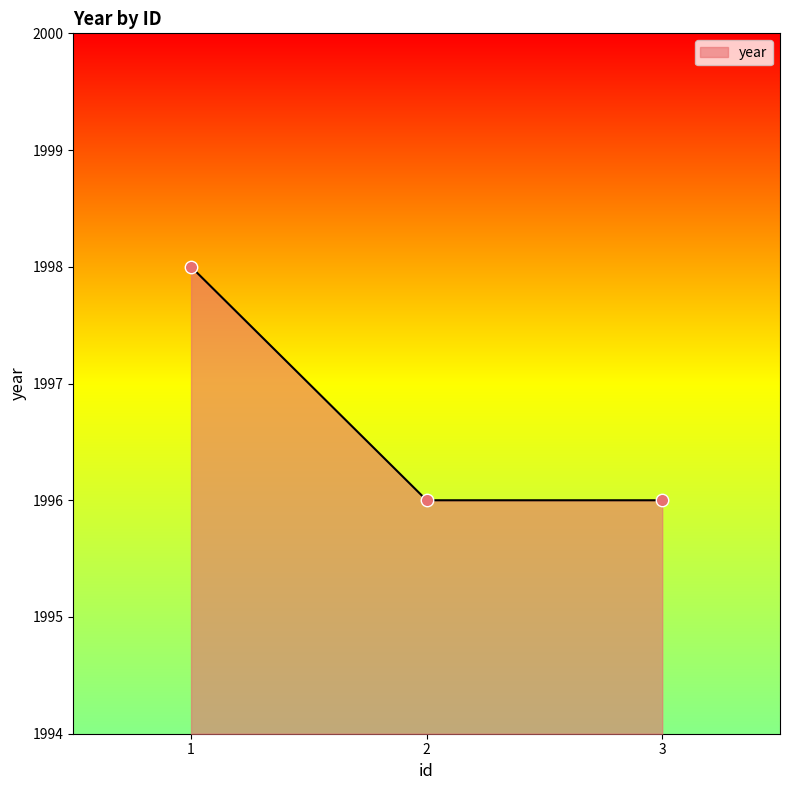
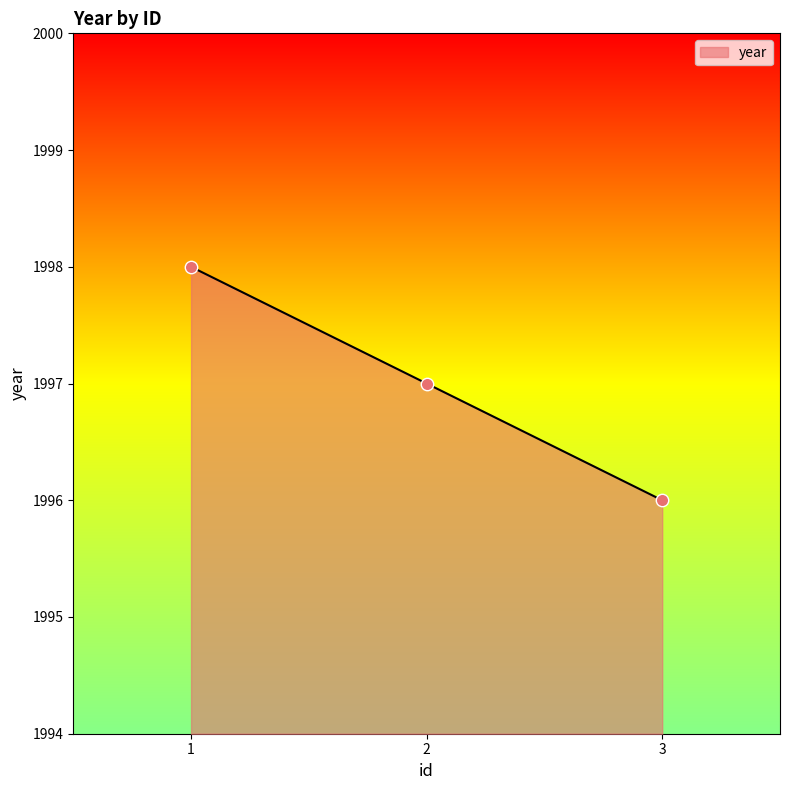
  {
    "1": 1998,
-   "2": 1996,
+   "2": 1997,
    "3": 1996
  }
